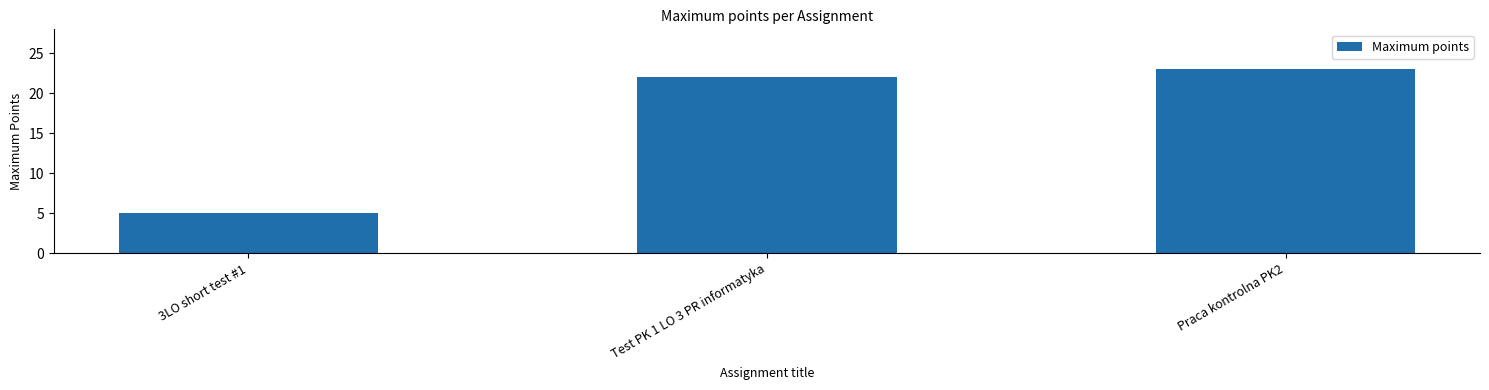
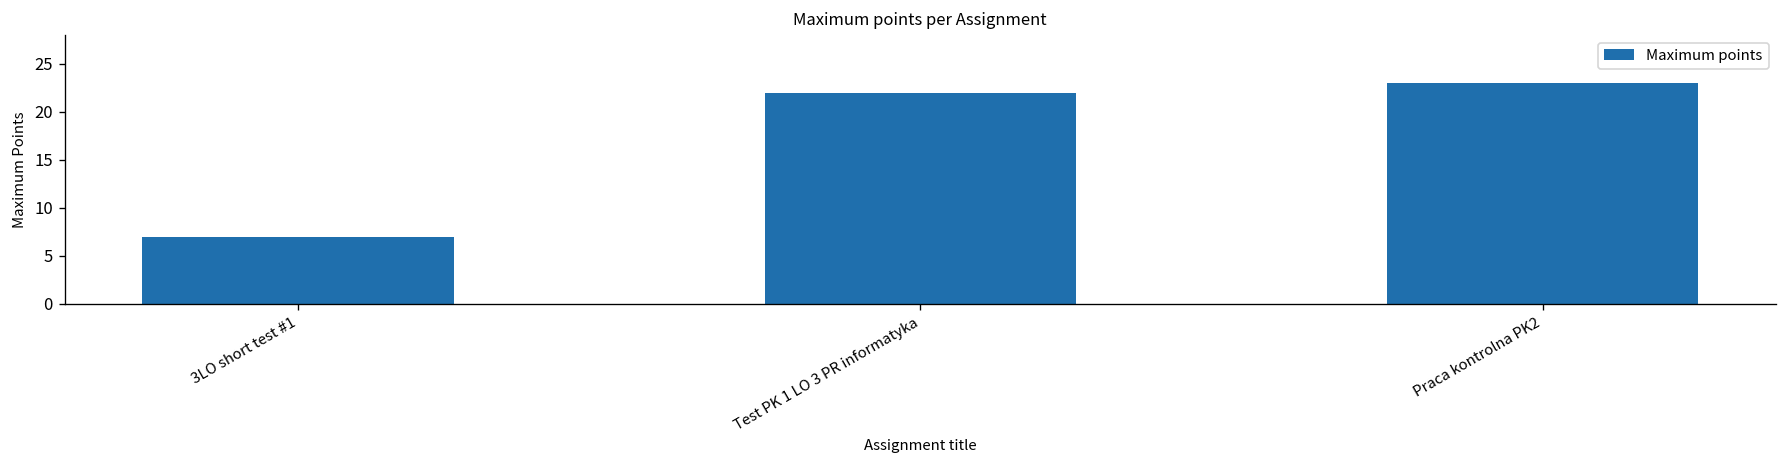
  {
-   "3LO short test #1": 5,
+   "3LO short test #1": 7,
    "Test PK 1 LO 3 PR informatyka": 22,
    "Praca kontrolna PK2": 23
  }
